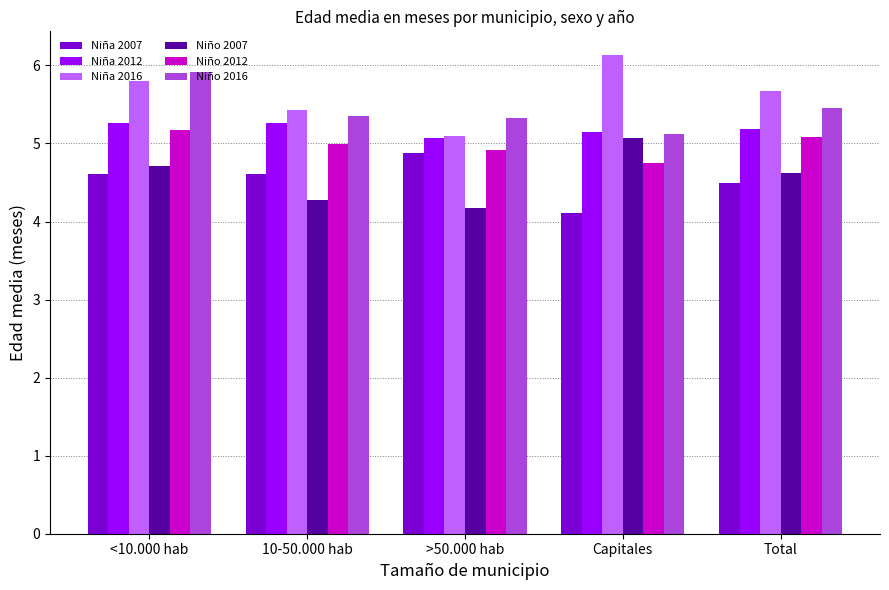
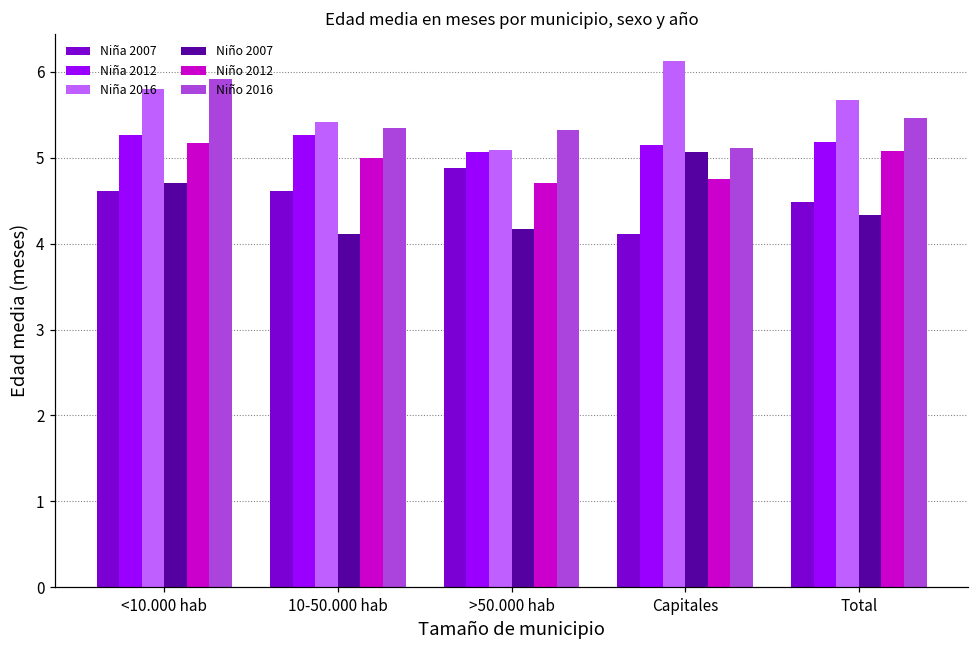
  {
    "Niño 2007": {
      "<10.000 hab": 4.7,
-     "10-50.000 hab": 4.3,
+     "10-50.000 hab": 4.1,
      ">50.000 hab": 4.2,
      "Capitales": 5.1,
-     "Total": 4.6
+     "Total": 4.3
    },
    "Niño 2012": {
      "<10.000 hab": 5.2,
      "10-50.000 hab": 5.0,
-     ">50.000 hab": 4.9,
+     ">50.000 hab": 4.7,
      "Capitales": 4.8,
      "Total": 5.1
    }
  }
